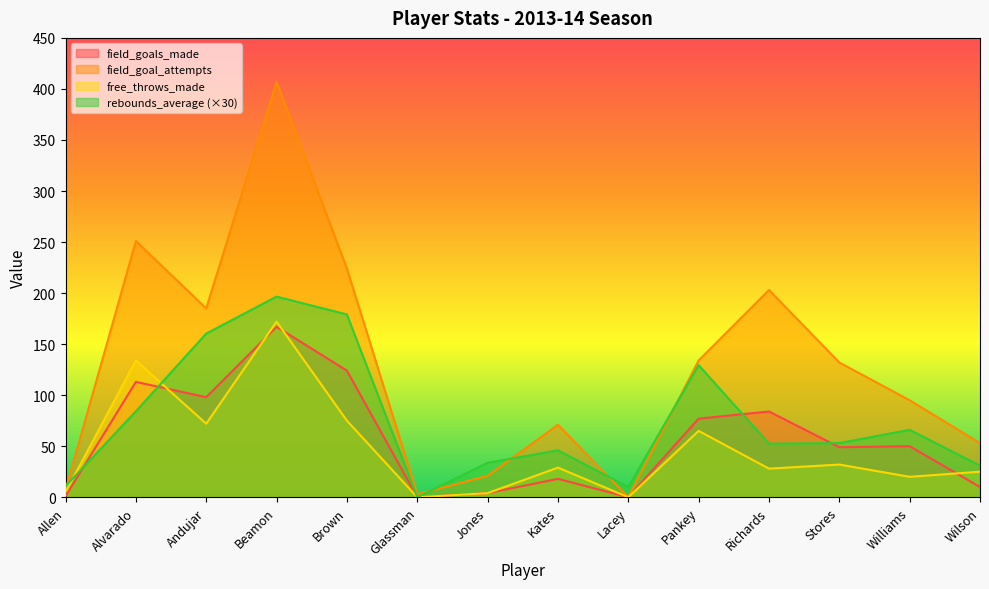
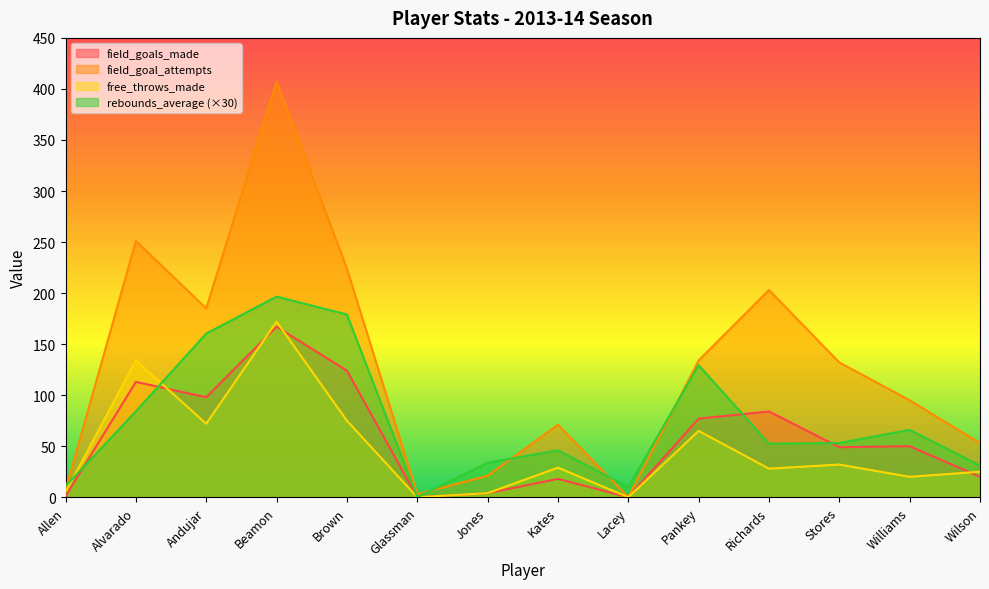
  {
    "field_goals_made": {
      "Allen": 1,
      "Alvarado": 113,
      "Andujar": 98,
      "Beamon": 167,
      "Brown": 124,
      "Kates": 18,
      "Pankey": 77,
      "Richards": 84,
      "Stores": 49,
      "Williams": 50,
-     "Wilson": 10
+     "Wilson": 20
    },
    "rebounds_average (×30)": {
      "Allen": 11,
      "Alvarado": 84,
      "Andujar": 160,
      "Beamon": 197,
      "Brown": 179,
      "Jones": 34,
      "Kates": 46,
      "Lacey": 10,
      "Pankey": 129,
      "Richards": 53,
      "Stores": 53,
      "Williams": 66,
      "Wilson": 31
    }
  }
